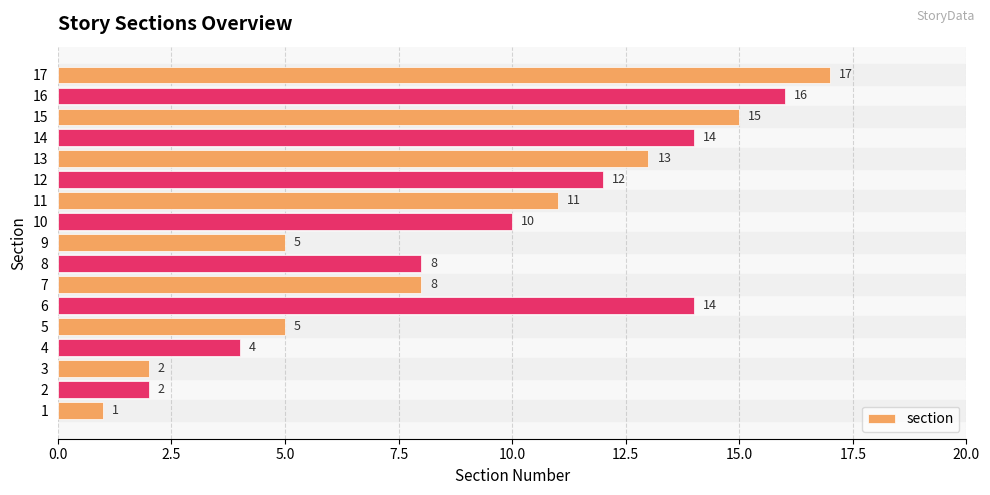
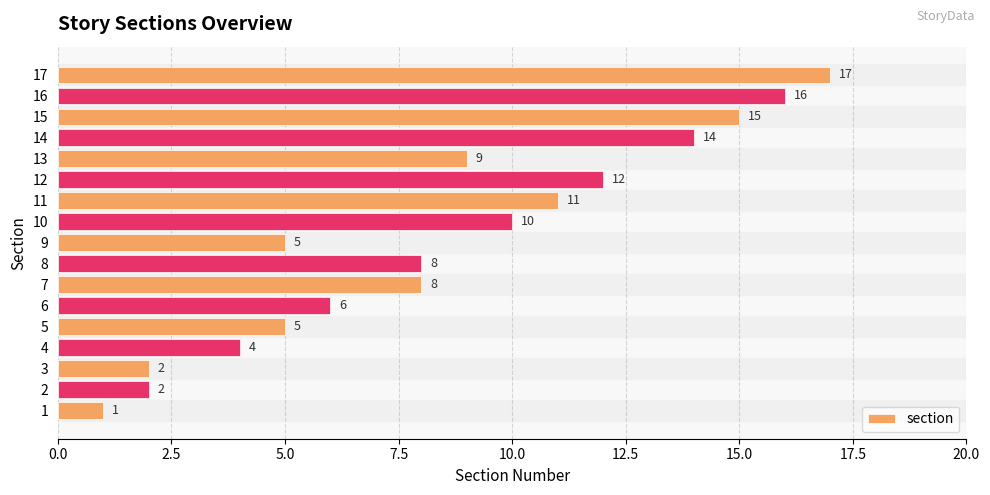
  {
    "17": 17,
    "16": 16,
    "15": 15,
    "14": 14,
-   "13": 13,
+   "13": 9,
    "12": 12,
    "11": 11,
    "10": 10,
    "9": 5,
    "8": 8,
    "7": 8,
-   "6": 14,
+   "6": 6,
    "5": 5,
    "4": 4,
    "3": 2,
    "2": 2,
    "1": 1
  }
